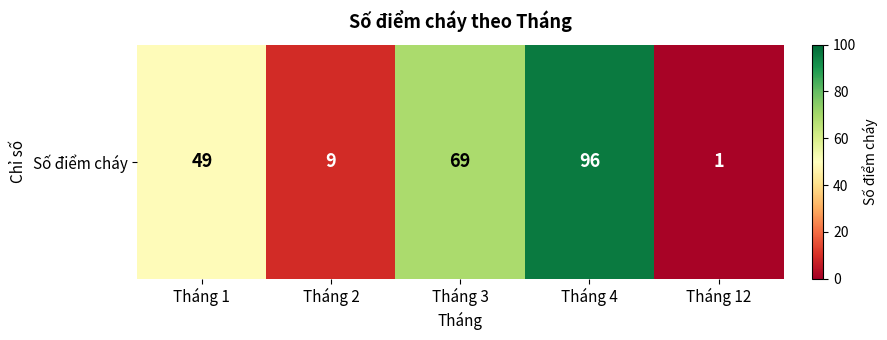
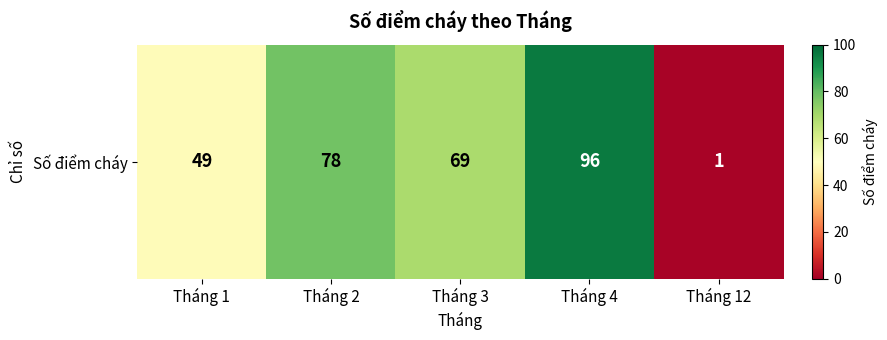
  {
    "Số điểm cháy": {
      "Tháng 1": 49,
-     "Tháng 2": 9,
+     "Tháng 2": 78,
      "Tháng 3": 69,
      "Tháng 4": 96,
      "Tháng 12": 1
    }
  }
